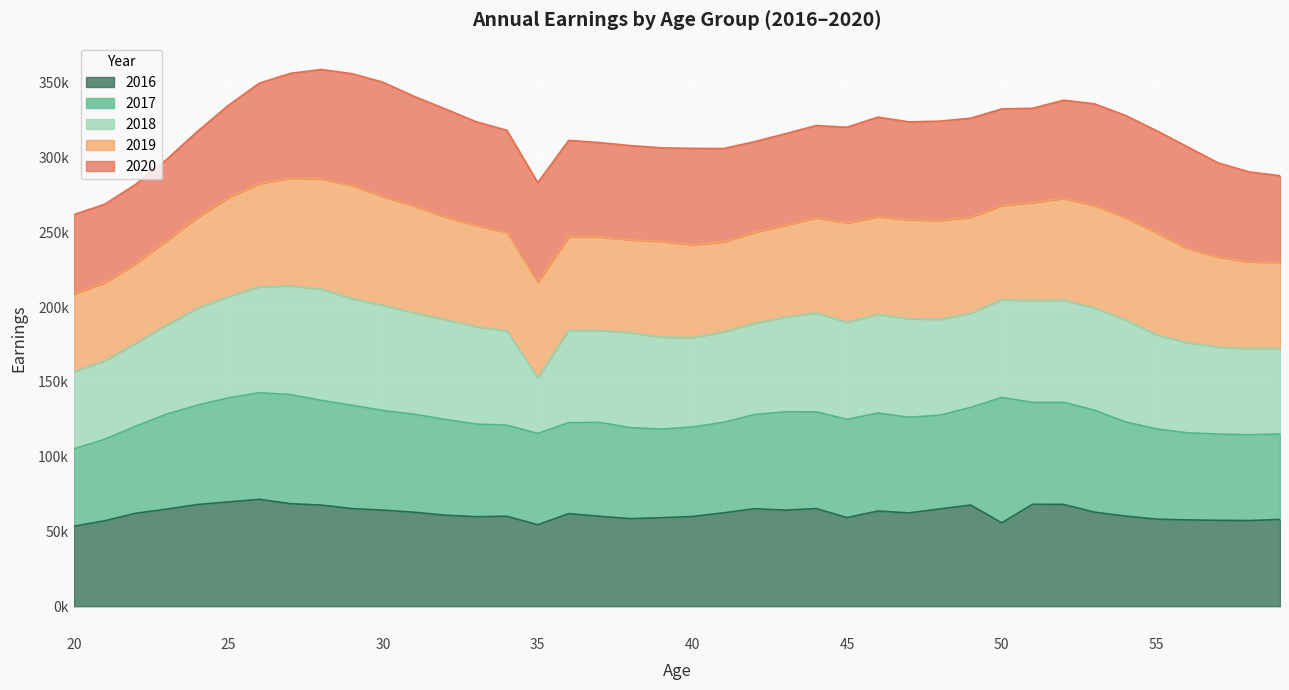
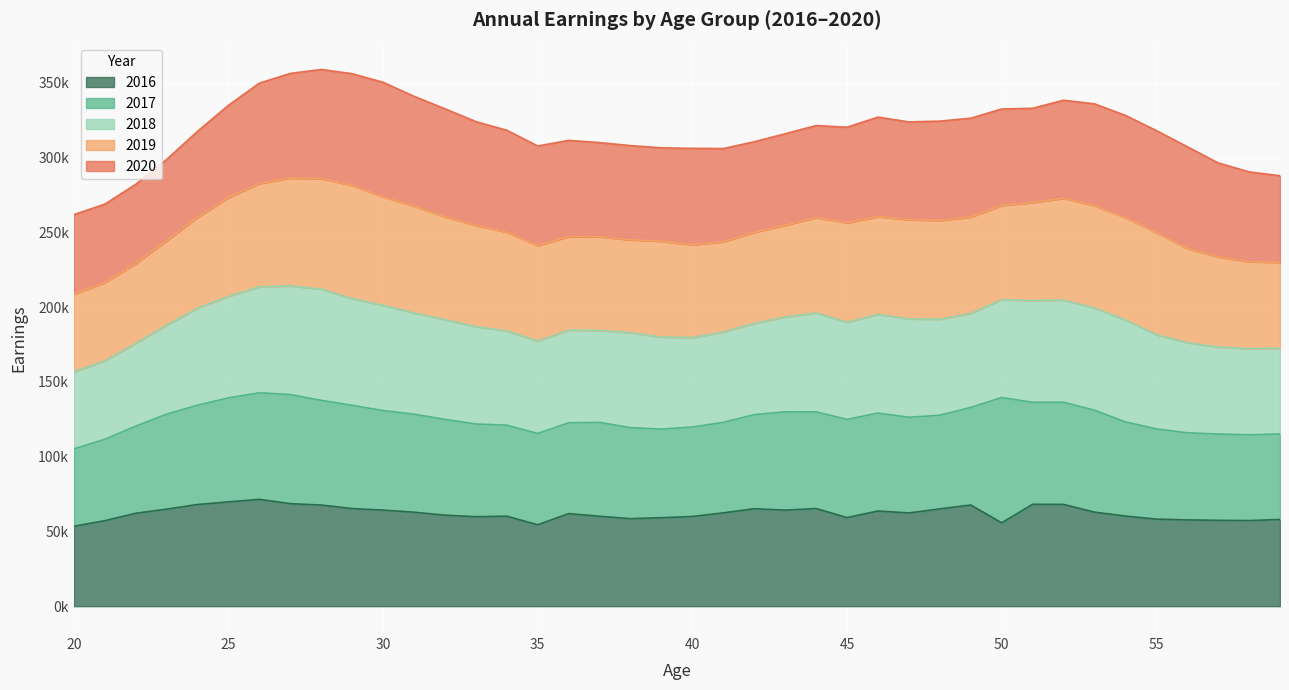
  {
    "2016": {
      "20": 53000,
      "25": 70000,
      "30": 64000,
      "35": 54000,
      "40": 60000,
      "45": 59000,
      "50": 56000,
      "55": 58000
    },
    "2017": {
      "20": 52000,
      "25": 70000,
      "30": 67000,
      "35": 61000,
      "40": 60000,
      "45": 66000,
      "50": 84000,
      "55": 60000
    },
    "2018": {
      "20": 52000,
      "25": 68000,
      "30": 70000,
-     "35": 37000,
+     "35": 62000,
      "40": 60000,
      "45": 65000,
      "50": 65000,
      "55": 63000
    }
  }
